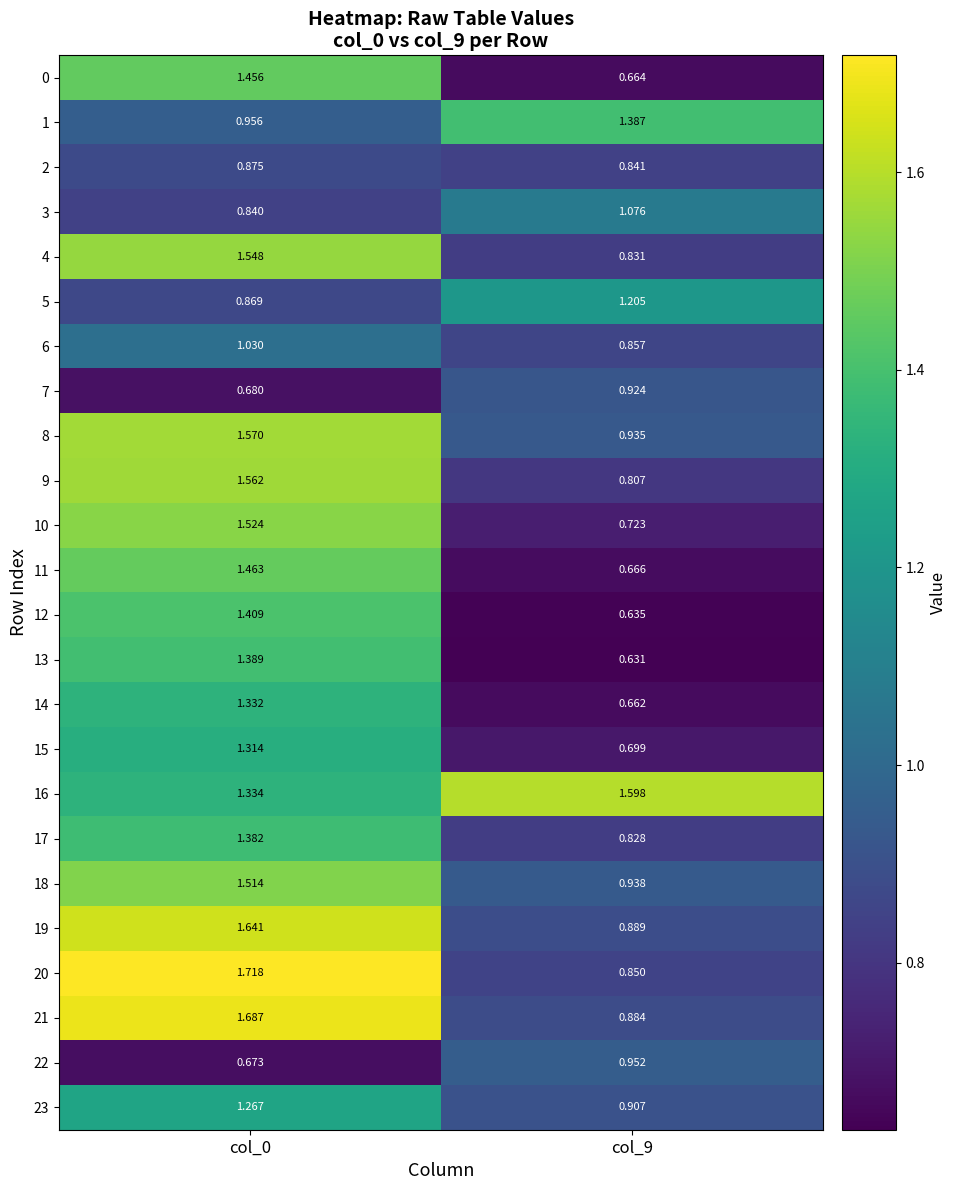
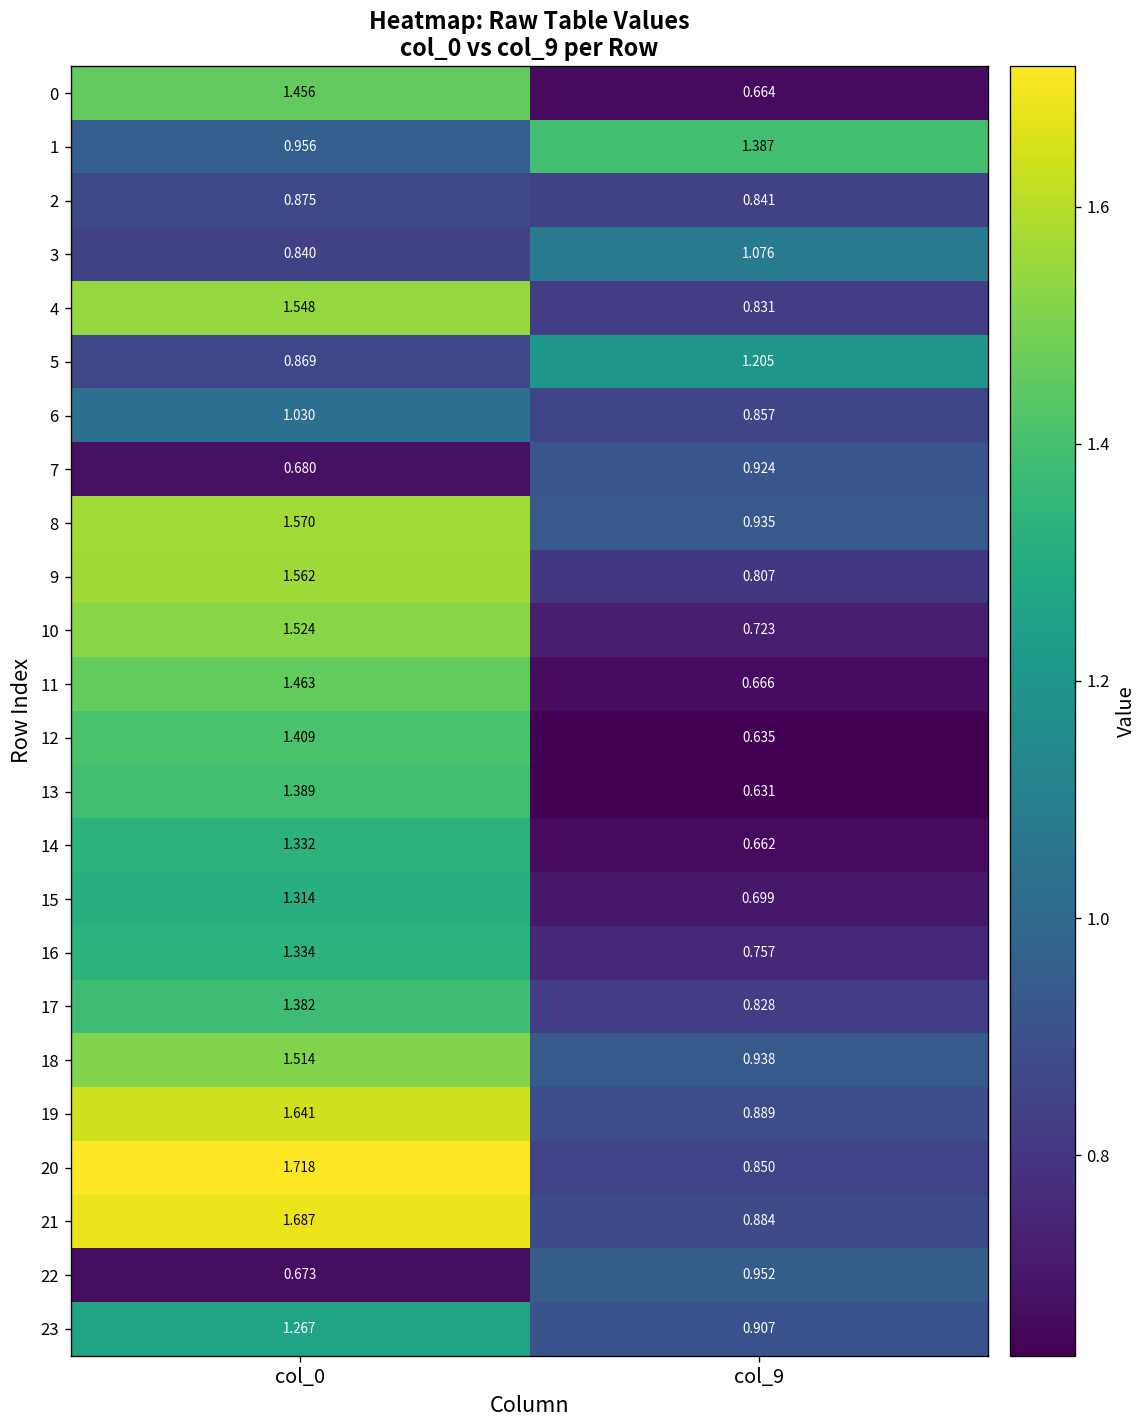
  {
    "0": {
      "col_0": 1.456,
      "col_9": 0.664
    },
    "1": {
      "col_0": 0.956,
      "col_9": 1.387
    },
    "2": {
      "col_0": 0.875,
      "col_9": 0.841
    },
    "3": {
      "col_0": 0.840,
      "col_9": 1.076
    },
    "4": {
      "col_0": 1.548,
      "col_9": 0.831
    },
    "5": {
      "col_0": 0.869,
      "col_9": 1.205
    },
    "6": {
      "col_0": 1.030,
      "col_9": 0.857
    },
    "7": {
      "col_0": 0.680,
      "col_9": 0.924
    },
    "8": {
      "col_0": 1.570,
      "col_9": 0.935
    },
    "9": {
      "col_0": 1.562,
      "col_9": 0.807
    },
    "10": {
      "col_0": 1.524,
      "col_9": 0.723
    },
    "11": {
      "col_0": 1.463,
      "col_9": 0.666
    },
    "12": {
      "col_0": 1.409,
      "col_9": 0.635
    },
    "13": {
      "col_0": 1.389,
      "col_9": 0.631
    },
    "14": {
      "col_0": 1.332,
      "col_9": 0.662
    },
    "15": {
      "col_0": 1.314,
      "col_9": 0.699
    },
    "16": {
      "col_0": 1.334,
-     "col_9": 1.598
+     "col_9": 0.757
    },
    "17": {
      "col_0": 1.382,
      "col_9": 0.828
    },
    "18": {
      "col_0": 1.514,
      "col_9": 0.938
    },
    "19": {
      "col_0": 1.641,
      "col_9": 0.889
    },
    "20": {
      "col_0": 1.718,
      "col_9": 0.850
    },
    "21": {
      "col_0": 1.687,
      "col_9": 0.884
    },
    "22": {
      "col_0": 0.673,
      "col_9": 0.952
    },
    "23": {
      "col_0": 1.267,
      "col_9": 0.907
    }
  }
